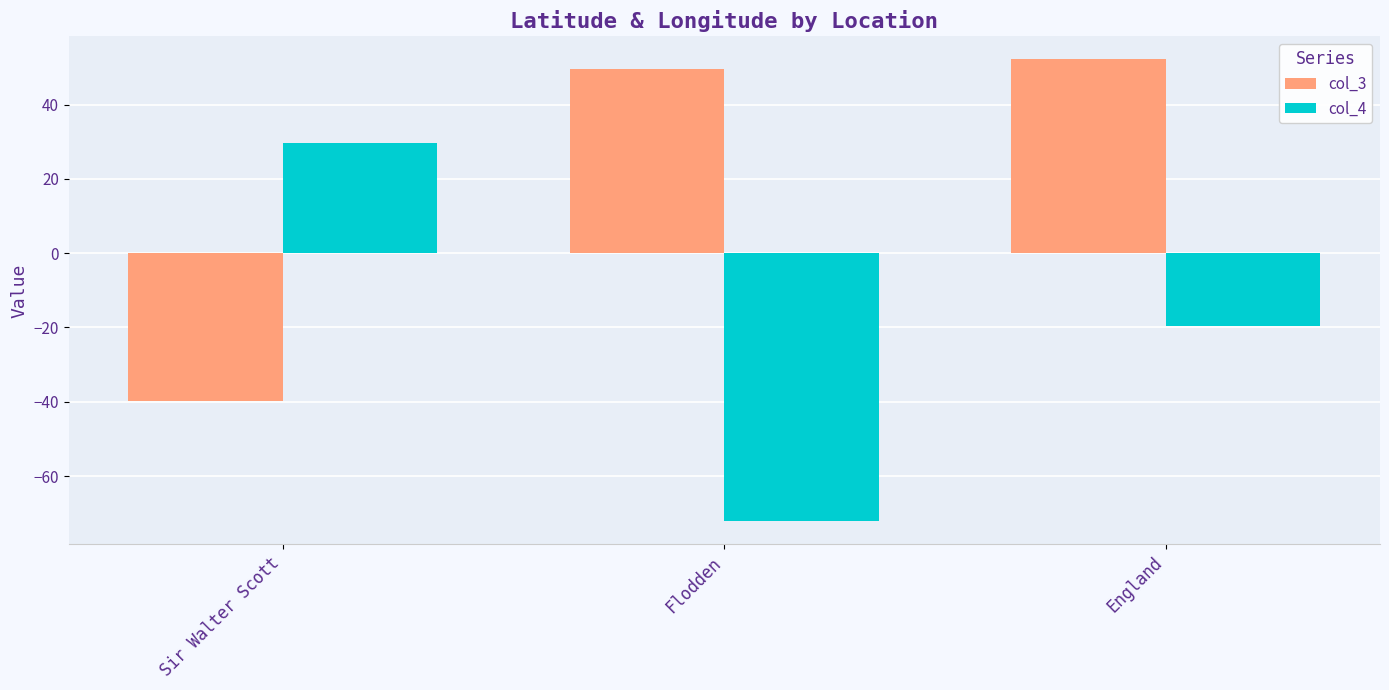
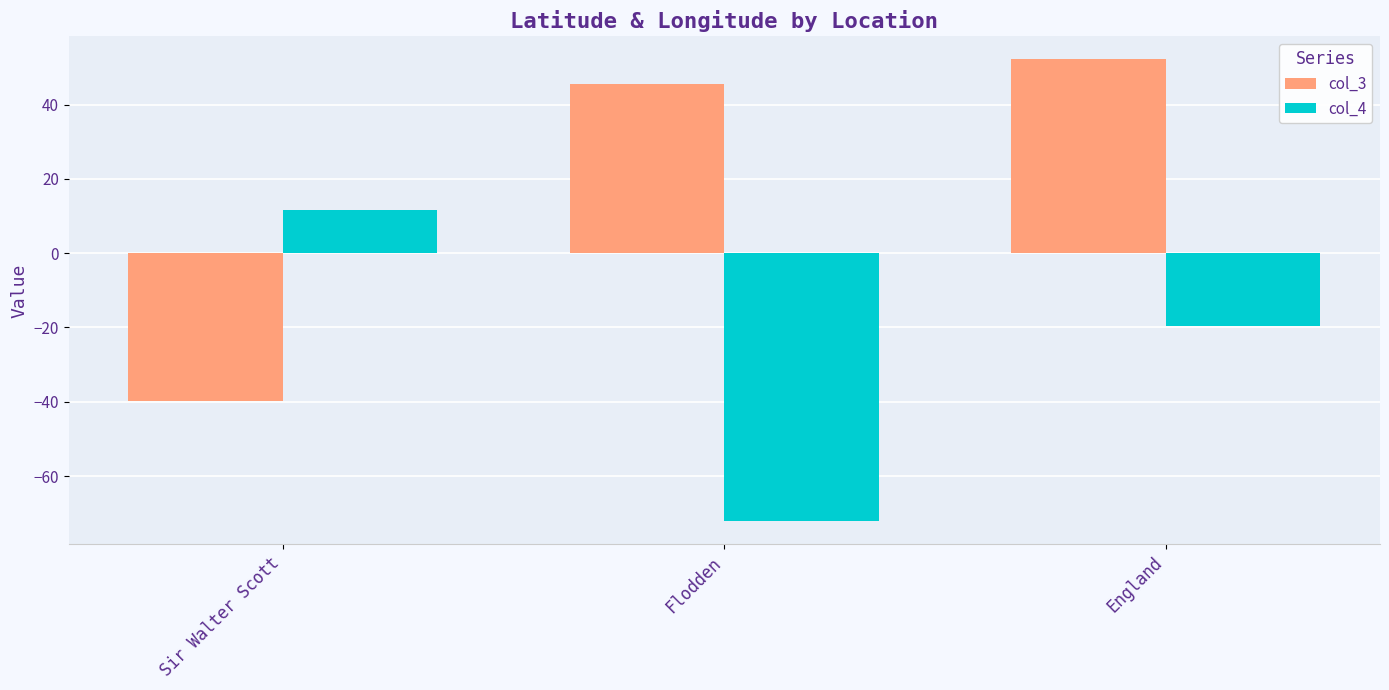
  {
    "col_3": {
      "Sir Walter Scott": -40,
-     "Flodden": 50,
+     "Flodden": 46,
      "England": 52
    },
    "col_4": {
-     "Sir Walter Scott": 30,
+     "Sir Walter Scott": 12,
      "Flodden": -72,
      "England": -20
    }
  }
